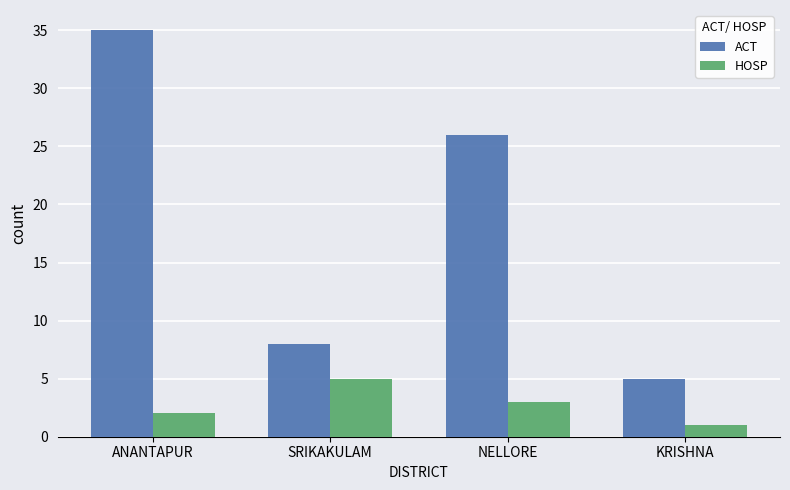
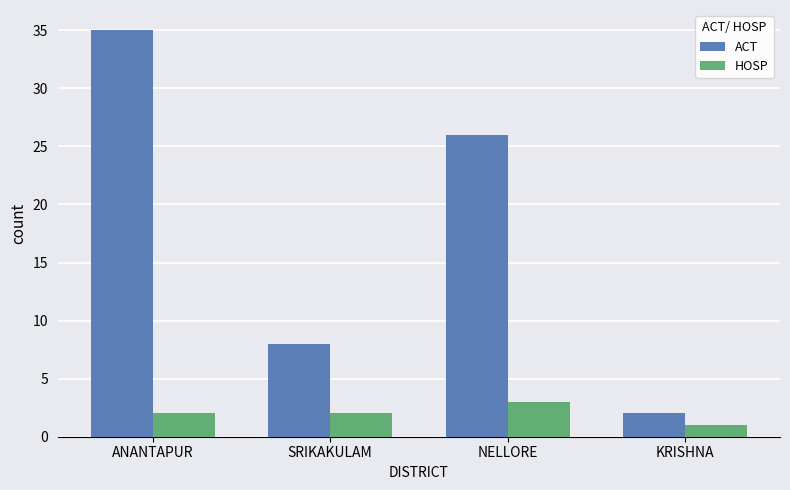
  {
    "ACT": {
      "ANANTAPUR": 35,
      "SRIKAKULAM": 8,
      "NELLORE": 26,
-     "KRISHNA": 5
+     "KRISHNA": 2
    },
    "HOSP": {
      "ANANTAPUR": 2,
-     "SRIKAKULAM": 5,
+     "SRIKAKULAM": 2,
      "NELLORE": 3,
      "KRISHNA": 1
    }
  }
